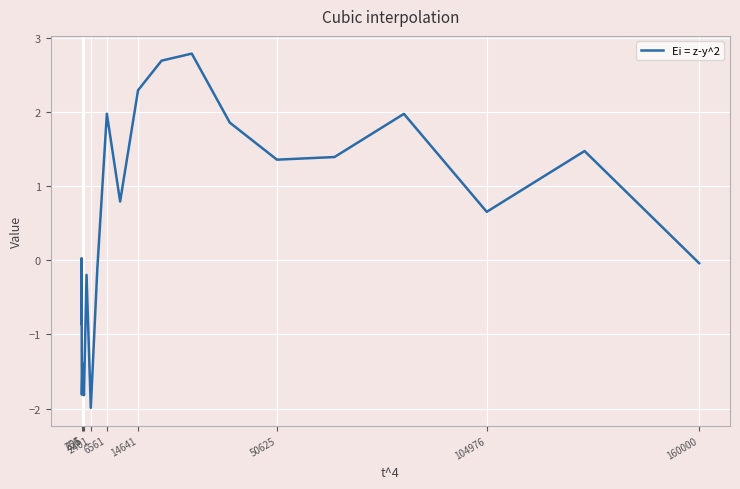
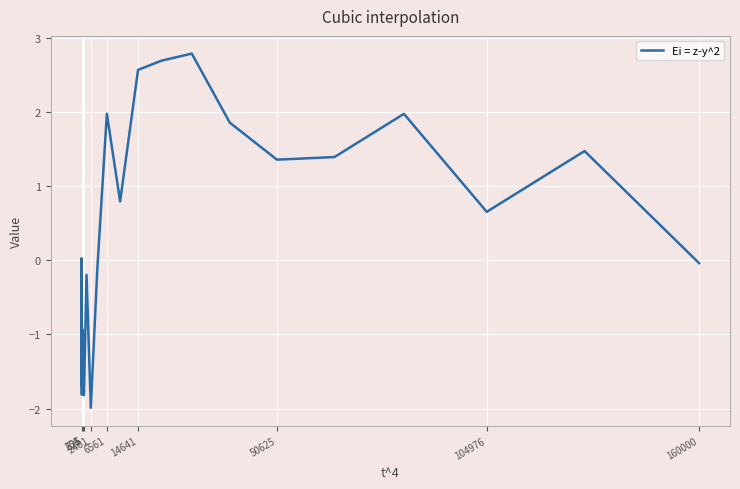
  {
-   "1": -0.9,
-   "256": -1.4,
+   "1": -1.7,
+   "256": -0.9,
    "625": -1.8,
    "2401": -2.0,
    "6561": 2.0,
-   "14641": 2.3,
+   "14641": 2.6,
    "50625": 1.4,
    "104976": 0.7,
    "160000": 0.0
  }
